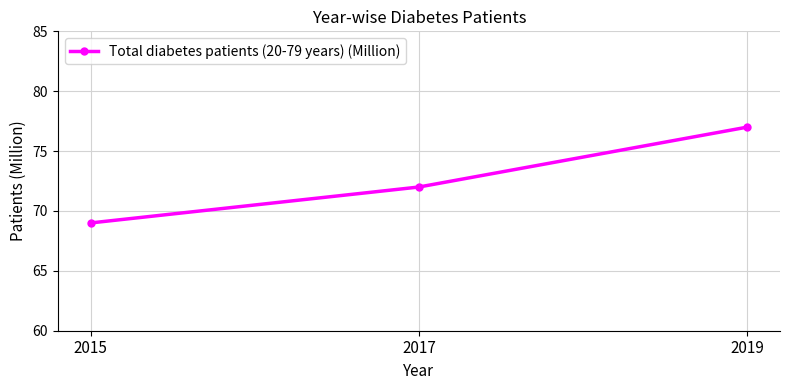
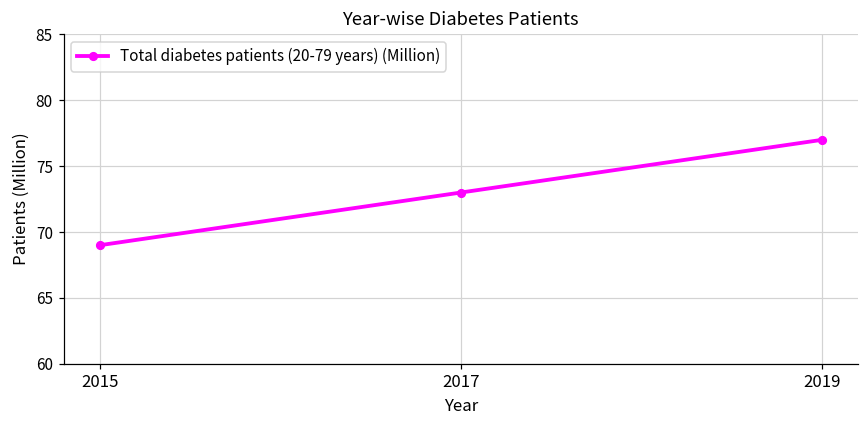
  {
    "2015": 69,
-   "2017": 72,
+   "2017": 73,
    "2019": 77
  }
